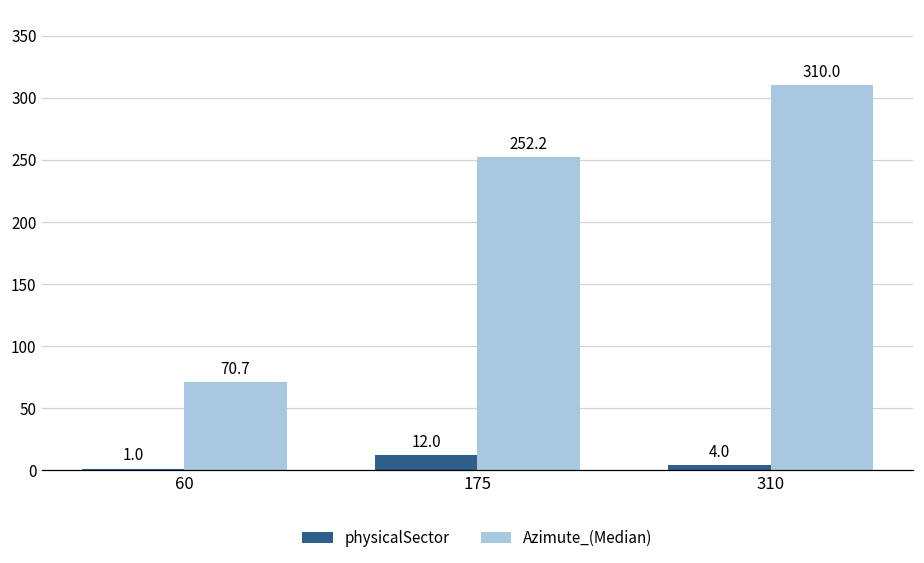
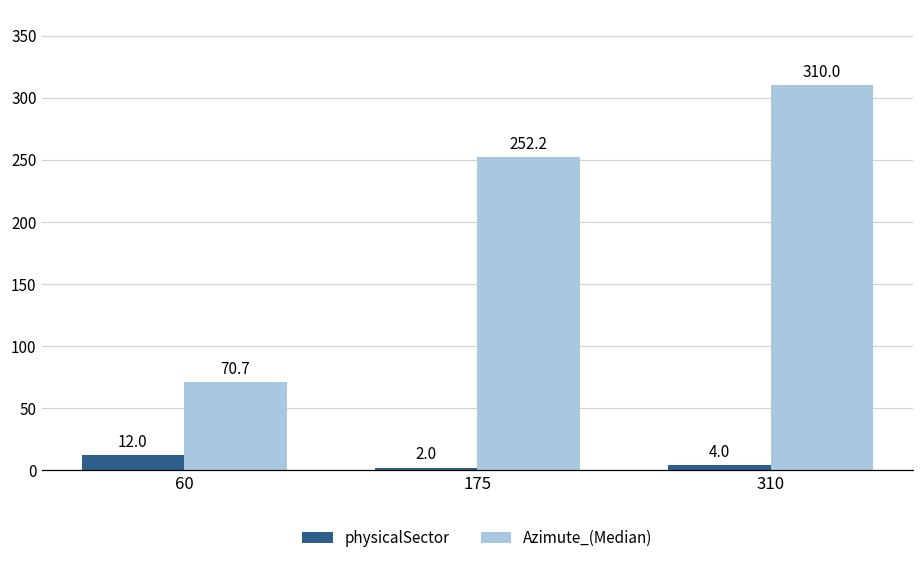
  {
    "physicalSector": {
-     "60": 1.0,
-     "175": 12.0,
+     "60": 12.0,
+     "175": 2.0,
      "310": 4.0
    },
    "Azimute_(Median)": {
      "60": 70.7,
      "175": 252.2,
      "310": 310.0
    }
  }
